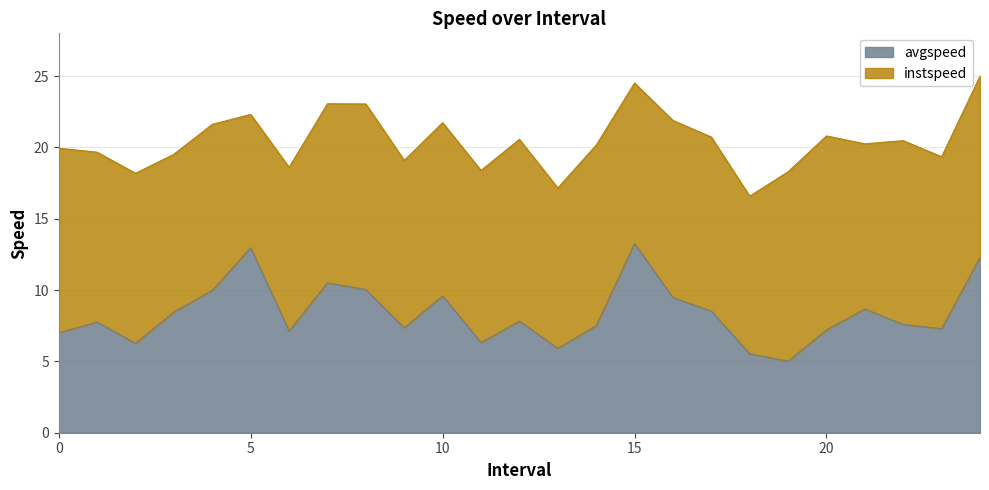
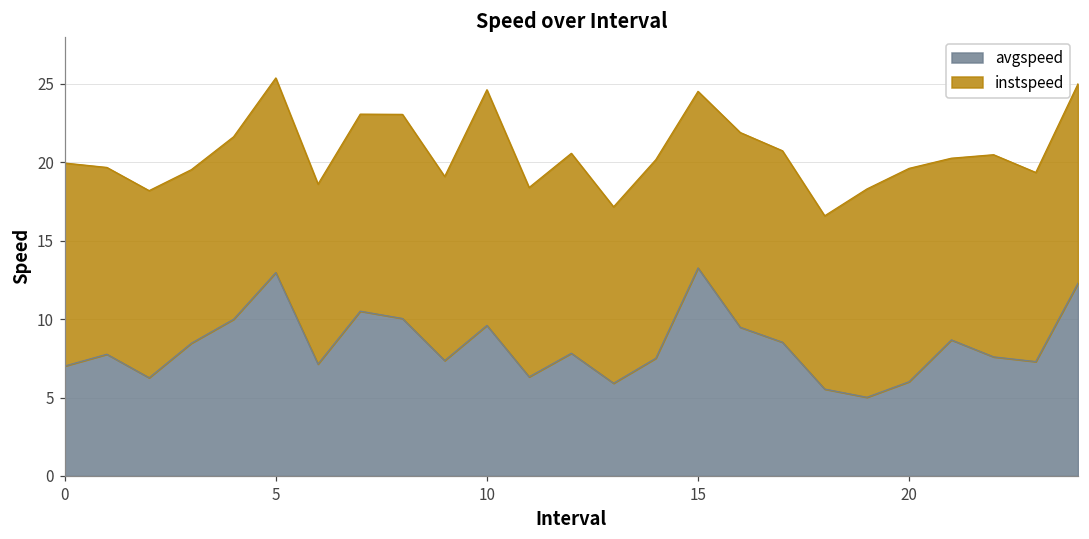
  {
    "avgspeed": {
      "0": 7.0,
      "5": 13.0,
      "10": 9.6,
      "15": 13.3,
-     "20": 7.2
+     "20": 6.0
    },
    "instspeed": {
      "0": 12.9,
-     "5": 9.4,
-     "10": 12.1,
+     "5": 12.4,
+     "10": 15.0,
      "15": 11.3,
      "20": 13.6
    }
  }
